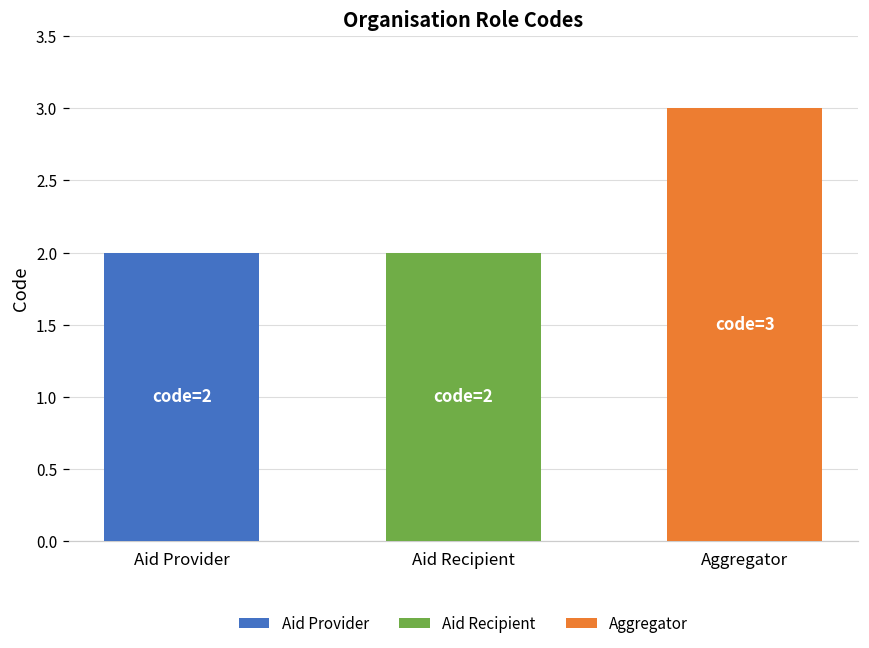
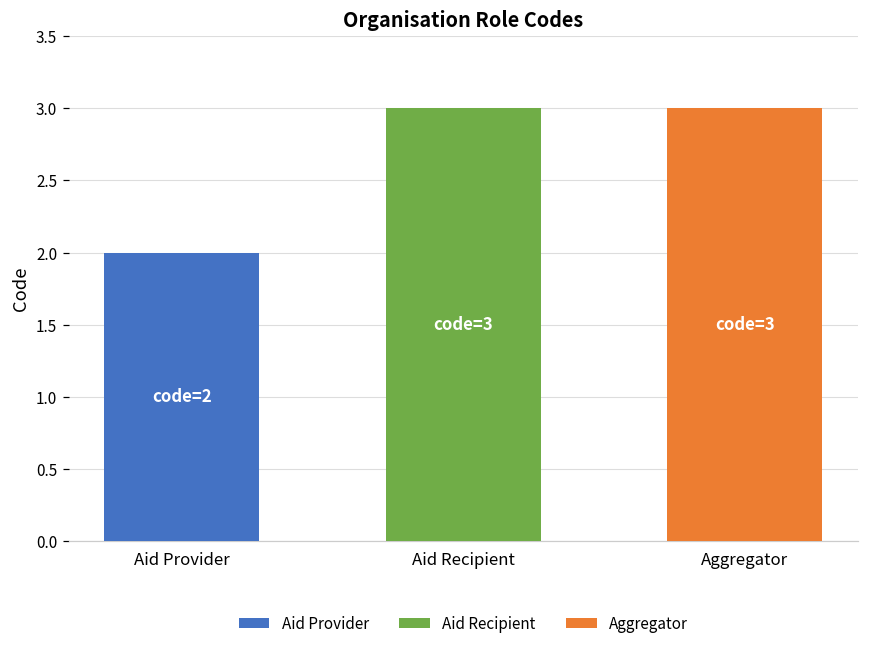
  {
    "Aid Provider": 2,
-   "Aid Recipient": 2,
+   "Aid Recipient": 3,
    "Aggregator": 3
  }
